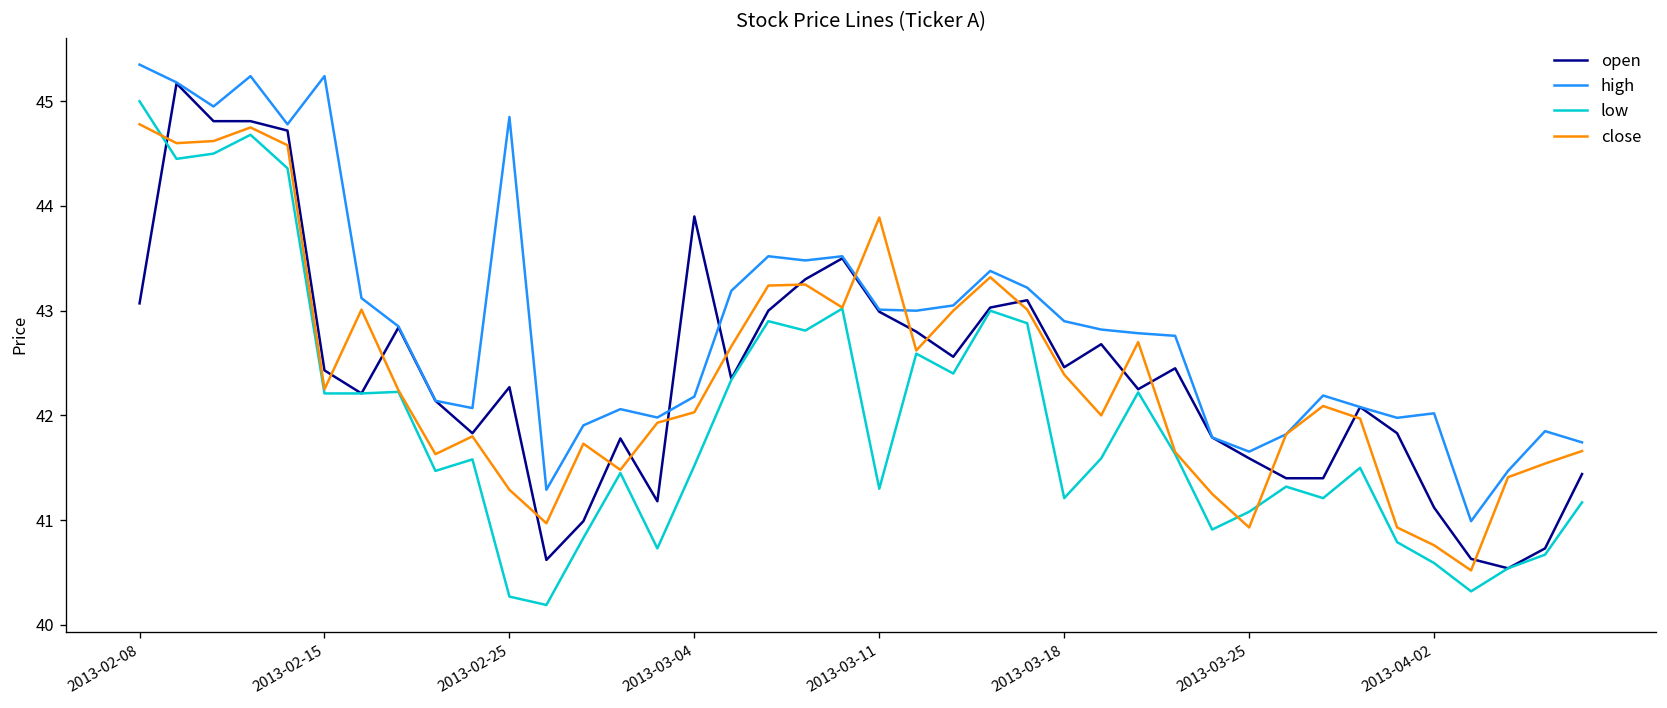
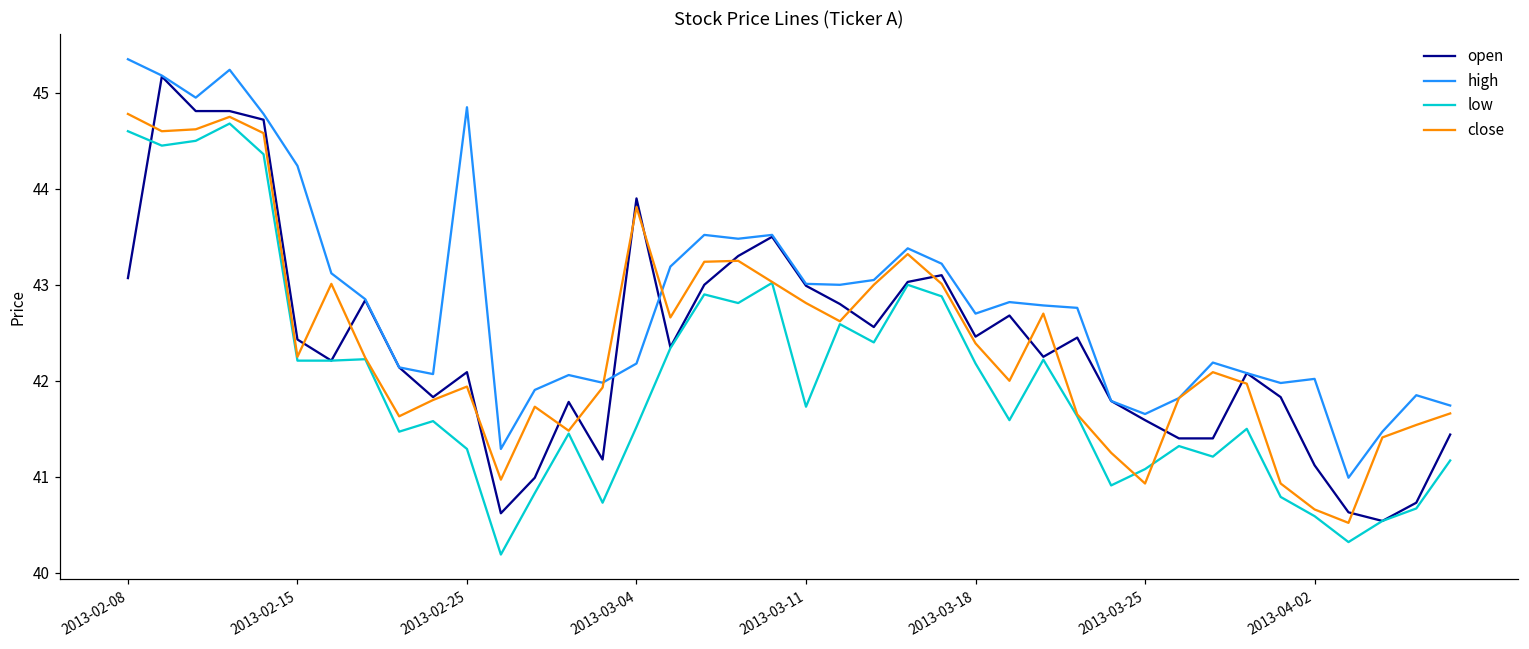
  {
    "open": {
      "2013-02-08": 43.1,
      "2013-02-15": 42.4,
-     "2013-02-25": 42.3,
+     "2013-02-25": 42.1,
      "2013-03-04": 43.9,
      "2013-03-18": 42.5,
      "2013-03-25": 41.6,
      "2013-04-02": 41.1
    },
    "high": {
      "2013-02-08": 45.4,
-     "2013-02-15": 45.2,
+     "2013-02-15": 44.2,
      "2013-02-25": 44.9,
      "2013-03-04": 42.2,
-     "2013-03-18": 42.9,
+     "2013-03-18": 42.7,
      "2013-03-25": 41.7,
      "2013-04-02": 42.0
    },
    "low": {
-     "2013-02-08": 45.0,
+     "2013-02-08": 44.6,
      "2013-02-15": 42.2,
-     "2013-02-25": 40.3,
+     "2013-02-25": 41.3,
      "2013-03-04": 41.5,
-     "2013-03-11": 41.3,
-     "2013-03-18": 41.2,
+     "2013-03-11": 41.7,
+     "2013-03-18": 42.2,
      "2013-03-25": 41.1,
      "2013-04-02": 40.6
    },
    "close": {
      "2013-02-08": 44.8,
      "2013-02-15": 42.3,
-     "2013-02-25": 41.3,
-     "2013-03-04": 42.0,
-     "2013-03-11": 43.9,
+     "2013-02-25": 41.9,
+     "2013-03-04": 43.8,
+     "2013-03-11": 42.8,
      "2013-03-18": 42.4,
      "2013-03-25": 40.9,
-     "2013-04-02": 40.8
+     "2013-04-02": 40.7
    }
  }
